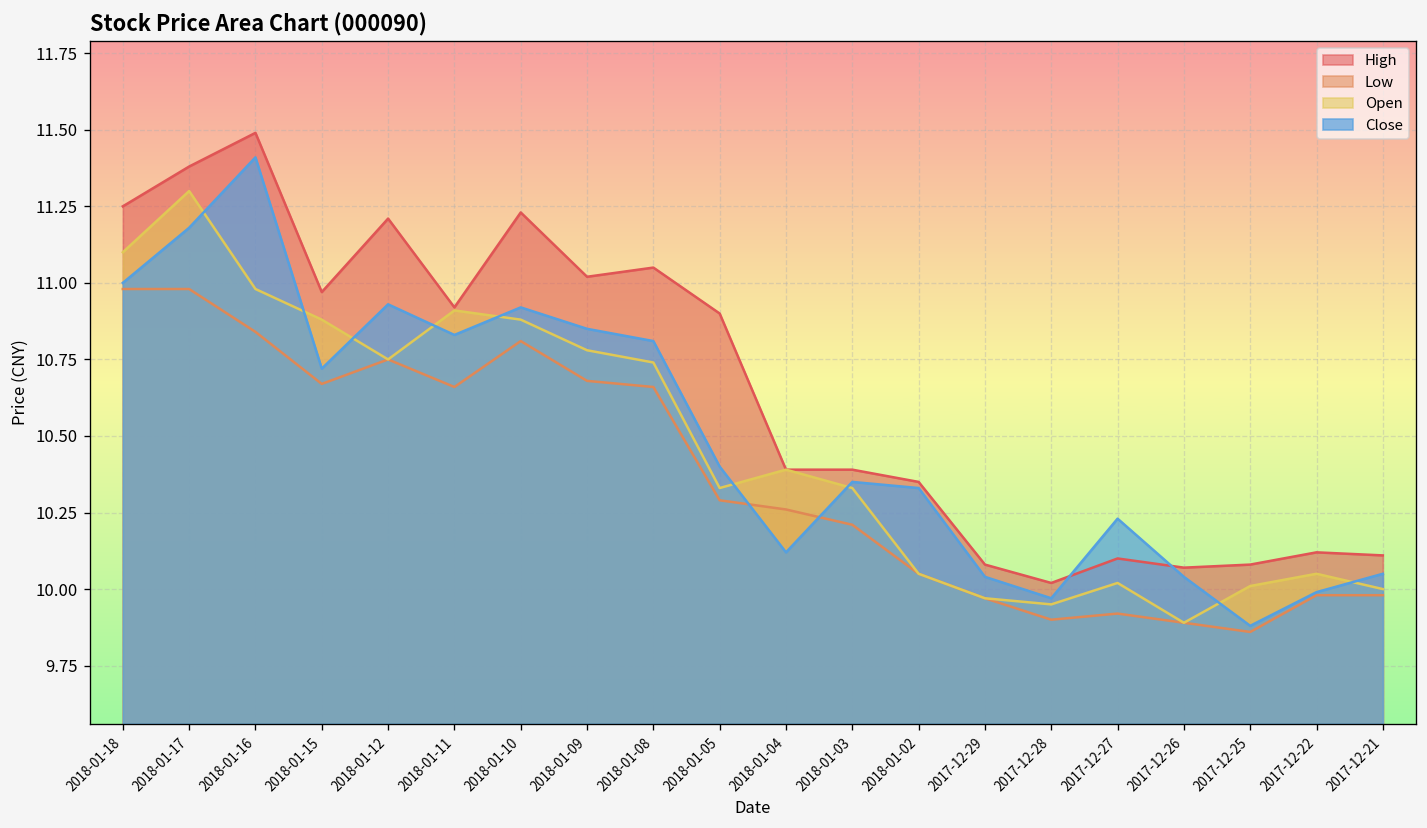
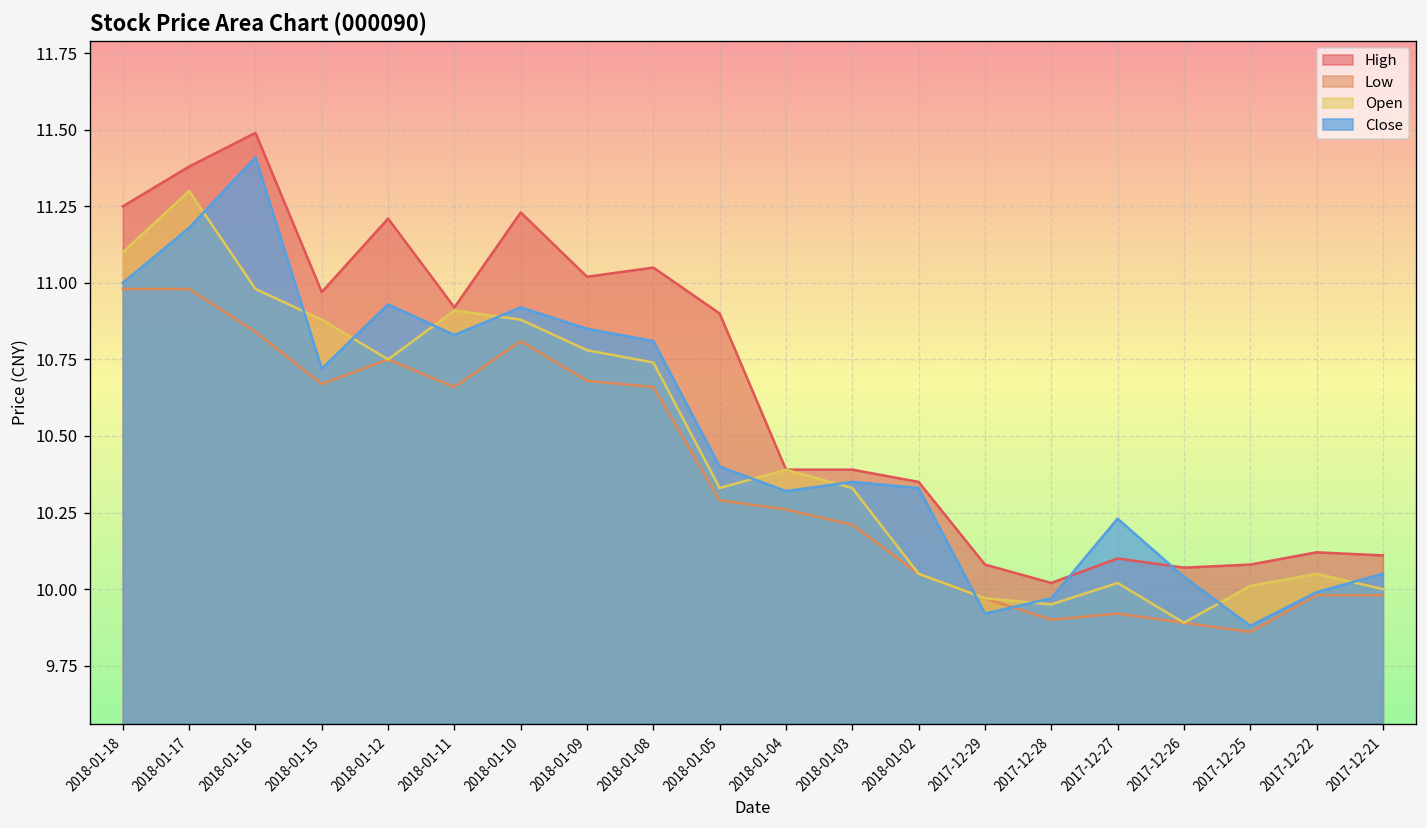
  {
    "Close": {
      "2018-01-18": 11.00,
      "2018-01-17": 11.18,
      "2018-01-16": 11.41,
      "2018-01-15": 10.72,
      "2018-01-12": 10.93,
      "2018-01-11": 10.83,
      "2018-01-10": 10.92,
      "2018-01-09": 10.85,
      "2018-01-08": 10.81,
      "2018-01-05": 10.40,
-     "2018-01-04": 10.12,
+     "2018-01-04": 10.32,
      "2018-01-03": 10.35,
      "2018-01-02": 10.33,
-     "2017-12-29": 10.04,
+     "2017-12-29": 9.92,
      "2017-12-28": 9.97,
      "2017-12-27": 10.23,
      "2017-12-26": 10.04,
      "2017-12-25": 9.88,
      "2017-12-21": 10.05
    }
  }
